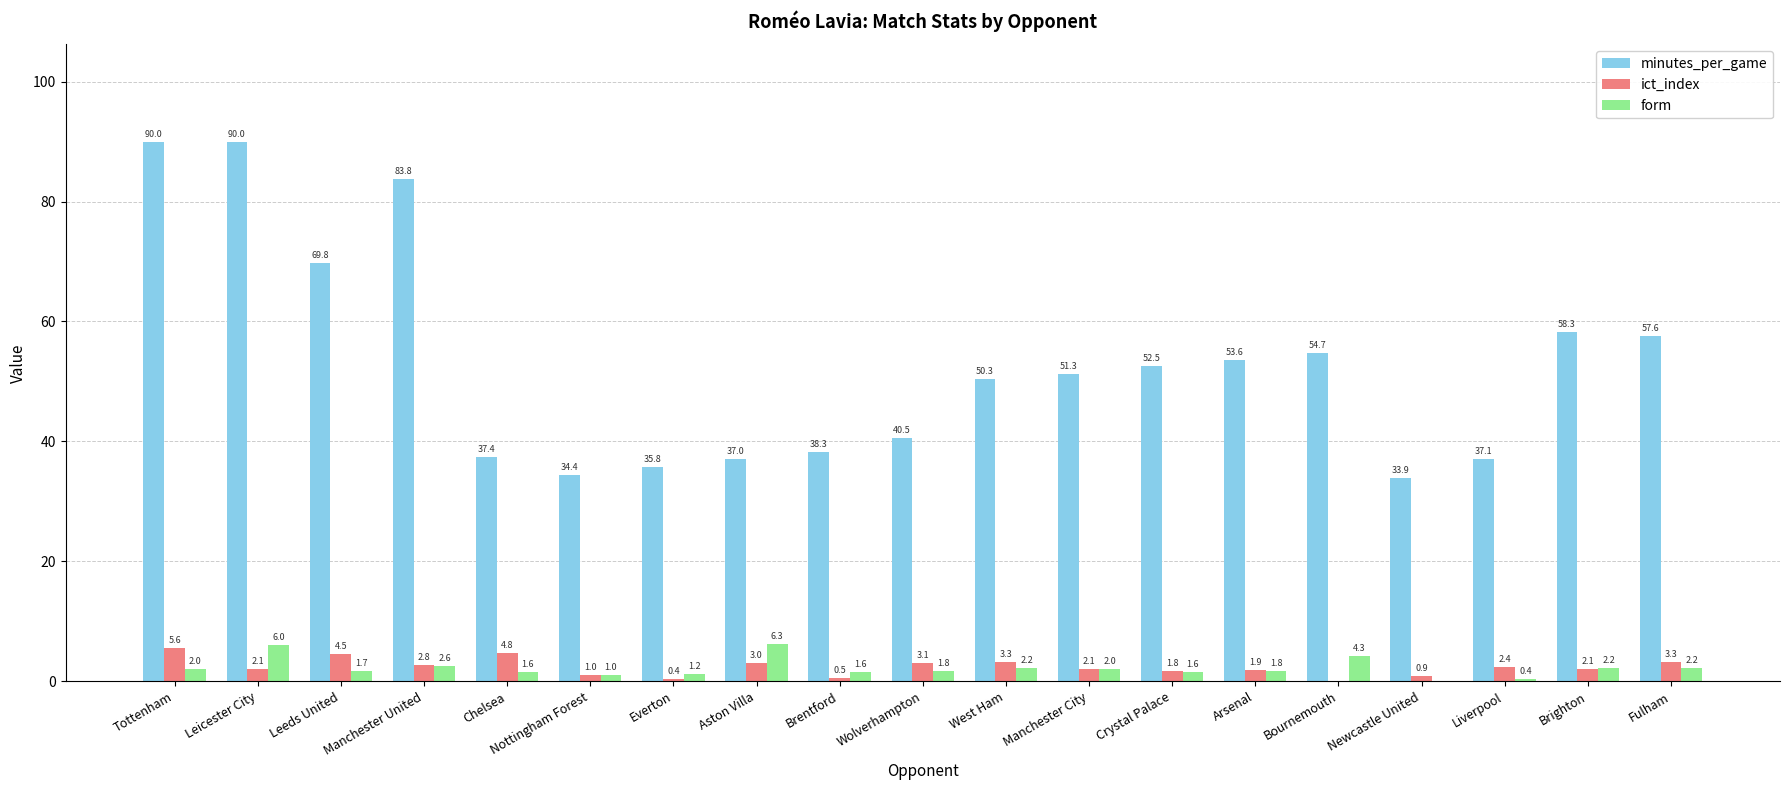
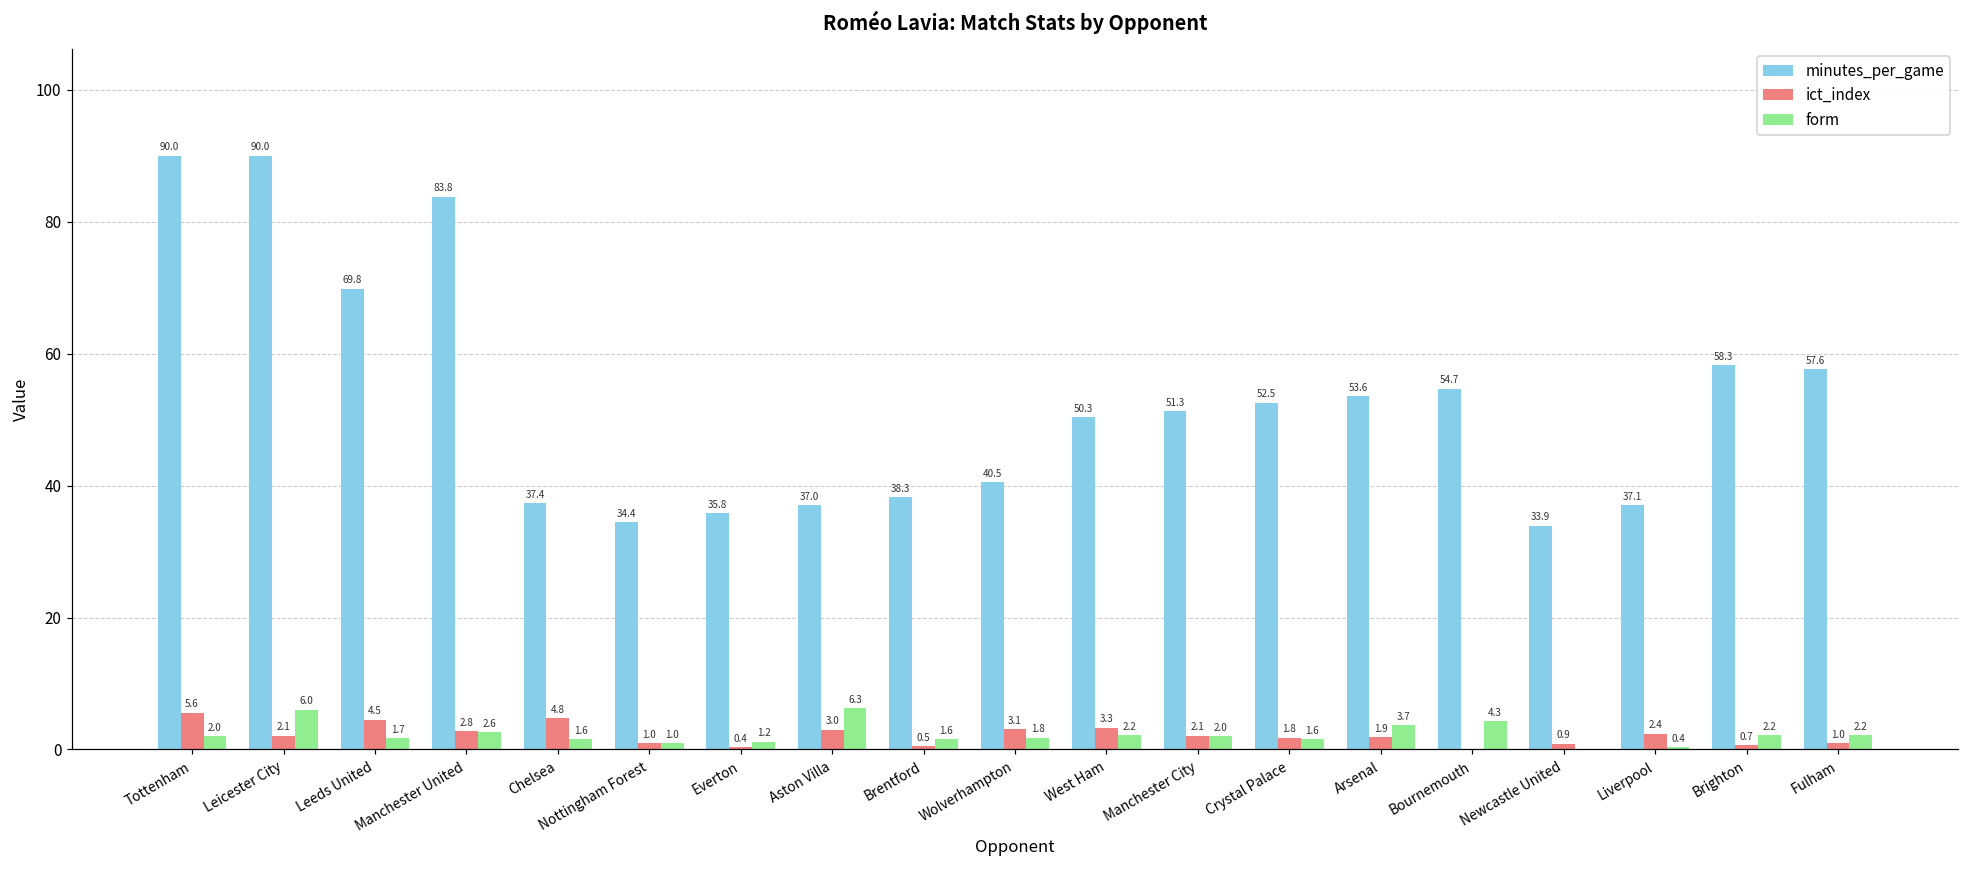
  {
    "minutes_per_game": {
      "Tottenham": 90.0,
      "Leicester City": 90.0,
      "Leeds United": 69.8,
      "Manchester United": 83.8,
      "Chelsea": 37.4,
      "Nottingham Forest": 34.4,
      "Everton": 35.8,
      "Aston Villa": 37.0,
      "Brentford": 38.3,
      "Wolverhampton": 40.5,
      "West Ham": 50.3,
      "Manchester City": 51.3,
      "Crystal Palace": 52.5,
      "Arsenal": 53.6,
      "Bournemouth": 54.7,
      "Newcastle United": 33.9,
      "Liverpool": 37.1,
      "Brighton": 58.3,
      "Fulham": 57.6
    },
    "ict_index": {
      "Tottenham": 5.6,
      "Leicester City": 2.1,
      "Leeds United": 4.5,
      "Manchester United": 2.8,
      "Chelsea": 4.8,
      "Nottingham Forest": 1.0,
      "Everton": 0.4,
      "Aston Villa": 3.0,
      "Brentford": 0.5,
      "Wolverhampton": 3.1,
      "West Ham": 3.3,
      "Manchester City": 2.1,
      "Crystal Palace": 1.8,
      "Arsenal": 1.9,
      "Newcastle United": 0.9,
      "Liverpool": 2.4,
-     "Brighton": 2.1,
-     "Fulham": 3.3
+     "Brighton": 0.7,
+     "Fulham": 1.0
    },
    "form": {
      "Tottenham": 2.0,
      "Leicester City": 6.0,
      "Leeds United": 1.7,
      "Manchester United": 2.6,
      "Chelsea": 1.6,
      "Nottingham Forest": 1.0,
      "Everton": 1.2,
      "Aston Villa": 6.3,
      "Brentford": 1.6,
      "Wolverhampton": 1.8,
      "West Ham": 2.2,
      "Manchester City": 2.0,
      "Crystal Palace": 1.6,
-     "Arsenal": 1.8,
+     "Arsenal": 3.7,
      "Bournemouth": 4.3,
      "Liverpool": 0.4,
      "Brighton": 2.2,
      "Fulham": 2.2
    }
  }
